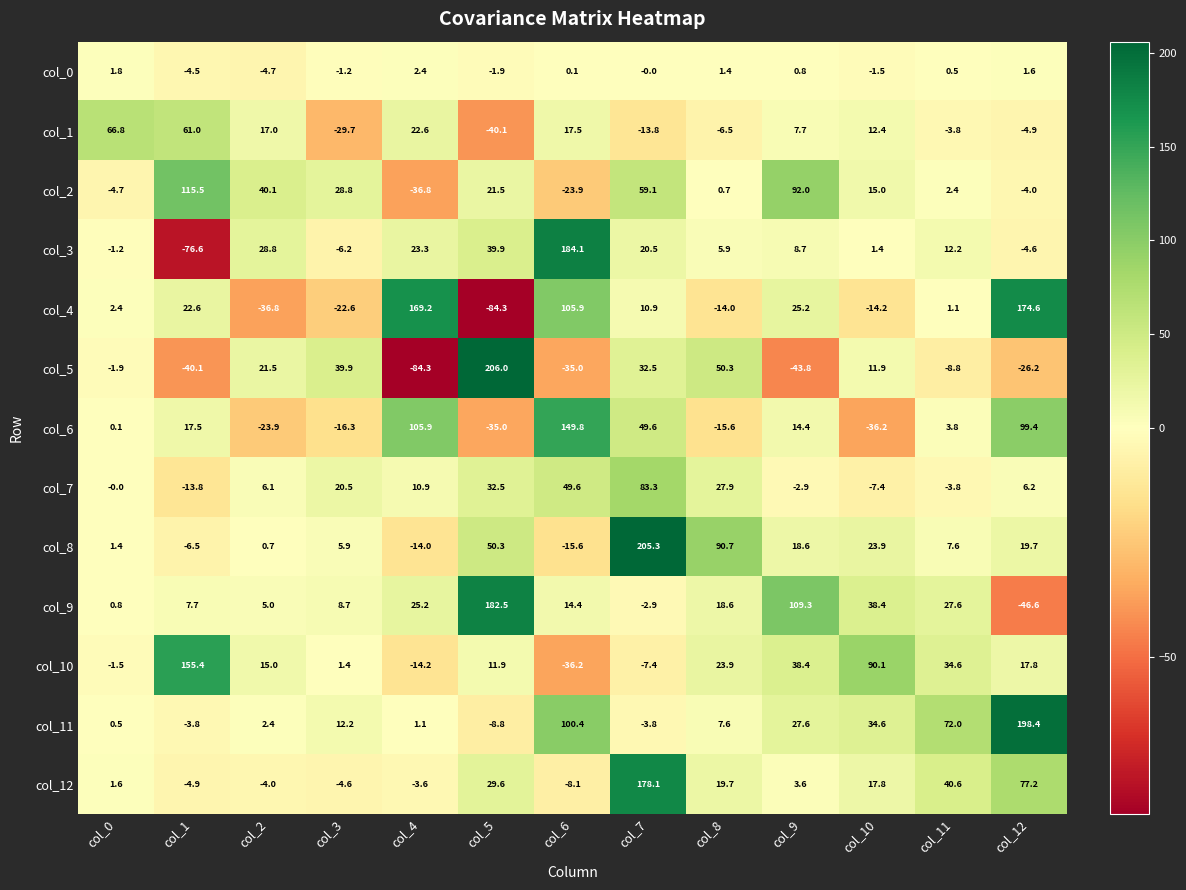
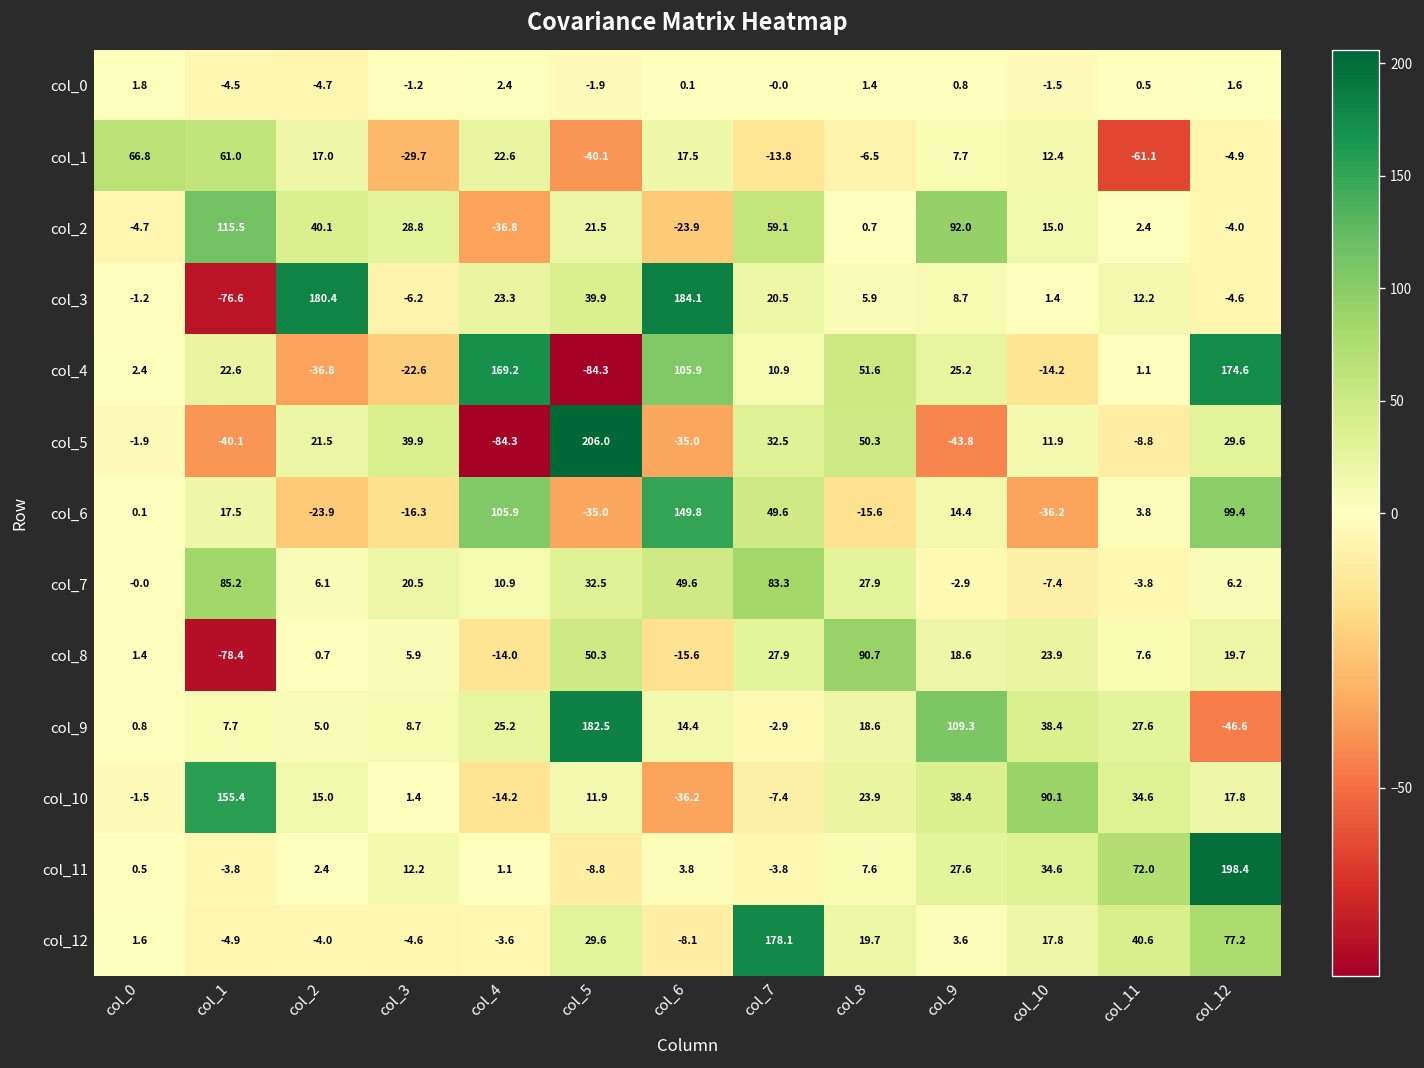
  {
    "col_0": {
      "col_0": 1.8,
      "col_1": -4.5,
      "col_2": -4.7,
      "col_3": -1.2,
      "col_4": 2.4,
      "col_5": -1.9,
      "col_6": 0.1,
      "col_7": -0.0,
      "col_8": 1.4,
      "col_9": 0.8,
      "col_10": -1.5,
      "col_11": 0.5,
      "col_12": 1.6
    },
    "col_1": {
      "col_0": 66.8,
      "col_1": 61.0,
      "col_2": 17.0,
      "col_3": -29.7,
      "col_4": 22.6,
      "col_5": -40.1,
      "col_6": 17.5,
      "col_7": -13.8,
      "col_8": -6.5,
      "col_9": 7.7,
      "col_10": 12.4,
-     "col_11": -3.8,
+     "col_11": -61.1,
      "col_12": -4.9
    },
    "col_2": {
      "col_0": -4.7,
      "col_1": 115.5,
      "col_2": 40.1,
      "col_3": 28.8,
      "col_4": -36.8,
      "col_5": 21.5,
      "col_6": -23.9,
      "col_7": 59.1,
      "col_8": 0.7,
      "col_9": 92.0,
      "col_10": 15.0,
      "col_11": 2.4,
      "col_12": -4.0
    },
    "col_3": {
      "col_0": -1.2,
      "col_1": -76.6,
-     "col_2": 28.8,
+     "col_2": 180.4,
      "col_3": -6.2,
      "col_4": 23.3,
      "col_5": 39.9,
      "col_6": 184.1,
      "col_7": 20.5,
      "col_8": 5.9,
      "col_9": 8.7,
      "col_10": 1.4,
      "col_11": 12.2,
      "col_12": -4.6
    },
    "col_4": {
      "col_0": 2.4,
      "col_1": 22.6,
      "col_2": -36.8,
      "col_3": -22.6,
      "col_4": 169.2,
      "col_5": -84.3,
      "col_6": 105.9,
      "col_7": 10.9,
-     "col_8": -14.0,
+     "col_8": 51.6,
      "col_9": 25.2,
      "col_10": -14.2,
      "col_11": 1.1,
      "col_12": 174.6
    },
    "col_5": {
      "col_0": -1.9,
      "col_1": -40.1,
      "col_2": 21.5,
      "col_3": 39.9,
      "col_4": -84.3,
      "col_5": 206.0,
      "col_6": -35.0,
      "col_7": 32.5,
      "col_8": 50.3,
      "col_9": -43.8,
      "col_10": 11.9,
      "col_11": -8.8,
-     "col_12": -26.2
+     "col_12": 29.6
    },
    "col_6": {
      "col_0": 0.1,
      "col_1": 17.5,
      "col_2": -23.9,
      "col_3": -16.3,
      "col_4": 105.9,
      "col_5": -35.0,
      "col_6": 149.8,
      "col_7": 49.6,
      "col_8": -15.6,
      "col_9": 14.4,
      "col_10": -36.2,
      "col_11": 3.8,
      "col_12": 99.4
    },
    "col_7": {
      "col_0": -0.0,
-     "col_1": -13.8,
+     "col_1": 85.2,
      "col_2": 6.1,
      "col_3": 20.5,
      "col_4": 10.9,
      "col_5": 32.5,
      "col_6": 49.6,
      "col_7": 83.3,
      "col_8": 27.9,
      "col_9": -2.9,
      "col_10": -7.4,
      "col_11": -3.8,
      "col_12": 6.2
    },
    "col_8": {
      "col_0": 1.4,
-     "col_1": -6.5,
+     "col_1": -78.4,
      "col_2": 0.7,
      "col_3": 5.9,
      "col_4": -14.0,
      "col_5": 50.3,
      "col_6": -15.6,
-     "col_7": 205.3,
+     "col_7": 27.9,
      "col_8": 90.7,
      "col_9": 18.6,
      "col_10": 23.9,
      "col_11": 7.6,
      "col_12": 19.7
    },
    "col_9": {
      "col_0": 0.8,
      "col_1": 7.7,
      "col_2": 5.0,
      "col_3": 8.7,
      "col_4": 25.2,
      "col_5": 182.5,
      "col_6": 14.4,
      "col_7": -2.9,
      "col_8": 18.6,
      "col_9": 109.3,
      "col_10": 38.4,
      "col_11": 27.6,
      "col_12": -46.6
    },
    "col_10": {
      "col_0": -1.5,
      "col_1": 155.4,
      "col_2": 15.0,
      "col_3": 1.4,
      "col_4": -14.2,
      "col_5": 11.9,
      "col_6": -36.2,
      "col_7": -7.4,
      "col_8": 23.9,
      "col_9": 38.4,
      "col_10": 90.1,
      "col_11": 34.6,
      "col_12": 17.8
    },
    "col_11": {
      "col_0": 0.5,
      "col_1": -3.8,
      "col_2": 2.4,
      "col_3": 12.2,
      "col_4": 1.1,
      "col_5": -8.8,
-     "col_6": 100.4,
+     "col_6": 3.8,
      "col_7": -3.8,
      "col_8": 7.6,
      "col_9": 27.6,
      "col_10": 34.6,
      "col_11": 72.0,
      "col_12": 198.4
    },
    "col_12": {
      "col_0": 1.6,
      "col_1": -4.9,
      "col_2": -4.0,
      "col_3": -4.6,
      "col_4": -3.6,
      "col_5": 29.6,
      "col_6": -8.1,
      "col_7": 178.1,
      "col_8": 19.7,
      "col_9": 3.6,
      "col_10": 17.8,
      "col_11": 40.6,
      "col_12": 77.2
    }
  }
